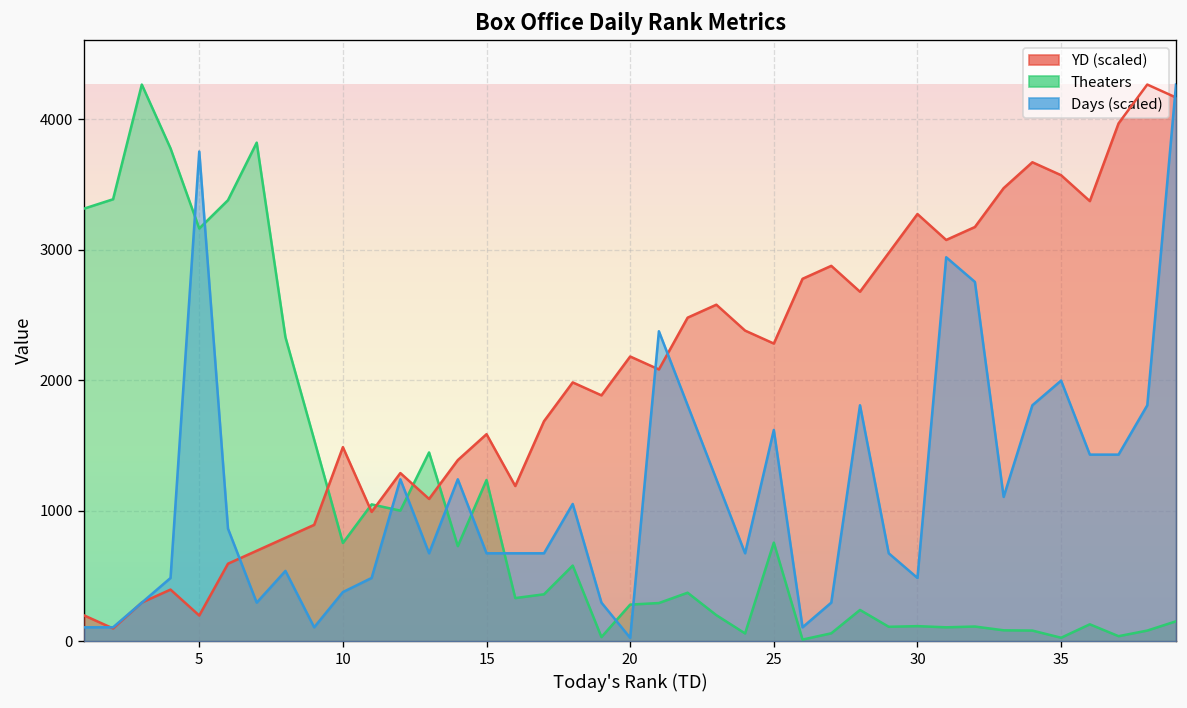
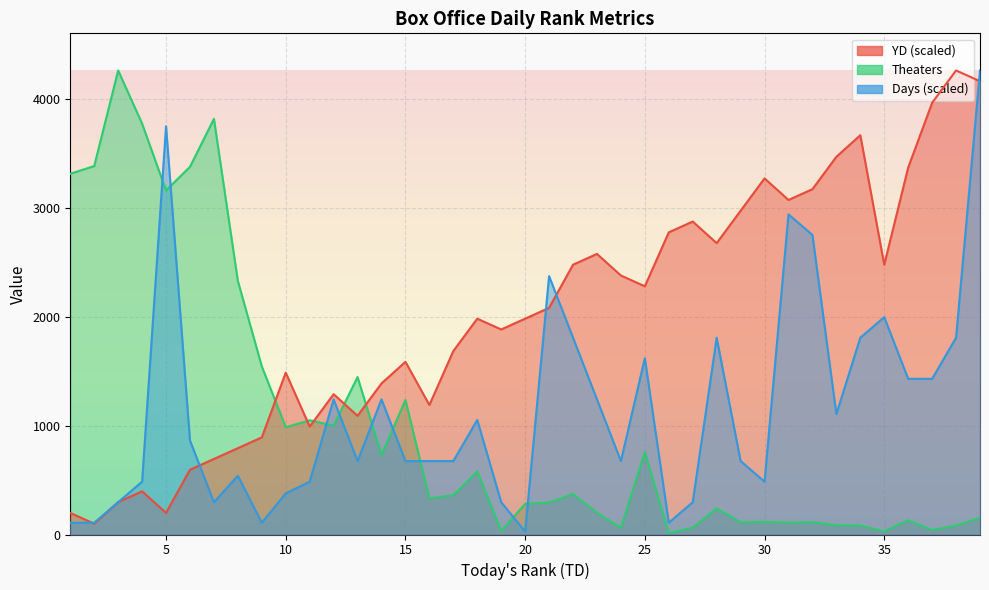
  {
    "Theaters": {
      "5": 3160,
-     "10": 750,
+     "10": 990,
      "15": 1240,
      "20": 280,
      "25": 760,
      "30": 120,
      "35": 30
    },
    "YD (scaled)": {
      "5": 200,
      "10": 1490,
      "15": 1590,
-     "20": 2180,
+     "20": 1980,
      "25": 2280,
      "30": 3270,
-     "35": 3570
+     "35": 2480
    },
    "Days (scaled)": {
      "5": 3750,
      "10": 380,
      "15": 680,
      "20": 30,
      "25": 1620,
      "30": 490,
      "35": 2000
    }
  }
